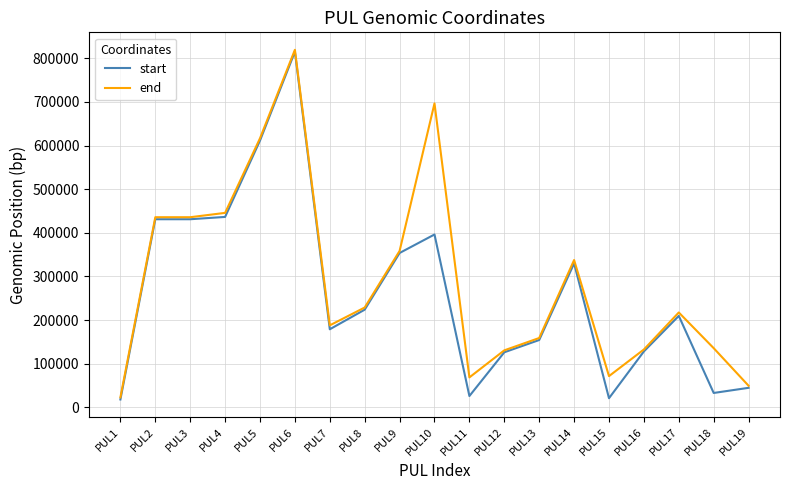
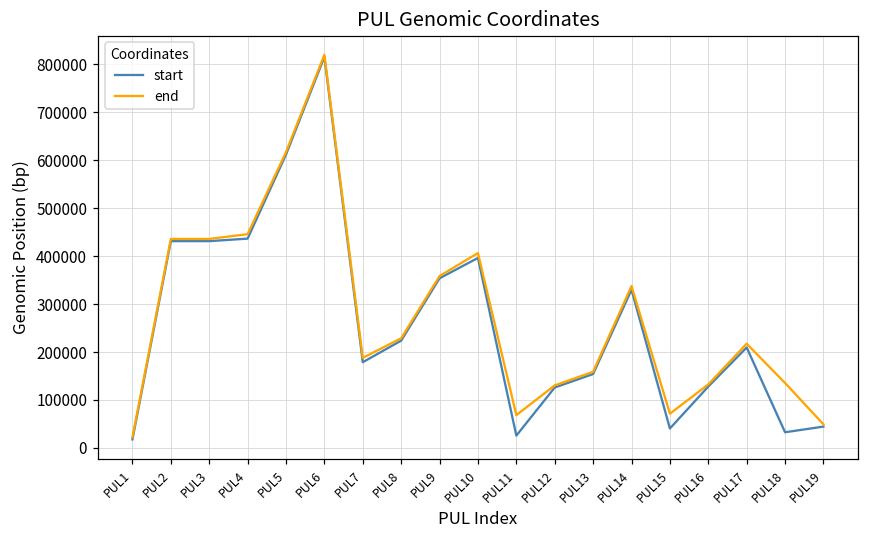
  {
    "start": {
      "PUL4": 440000,
      "PUL7": 180000,
      "PUL10": 400000,
      "PUL11": 30000,
      "PUL14": 330000,
-     "PUL15": 20000,
+     "PUL15": 40000,
      "PUL17": 210000,
      "PUL18": 30000
    },
    "end": {
      "PUL4": 450000,
      "PUL7": 190000,
-     "PUL10": 700000,
+     "PUL10": 410000,
      "PUL11": 70000,
      "PUL14": 340000,
      "PUL15": 70000,
      "PUL17": 220000,
      "PUL18": 140000
    }
  }
